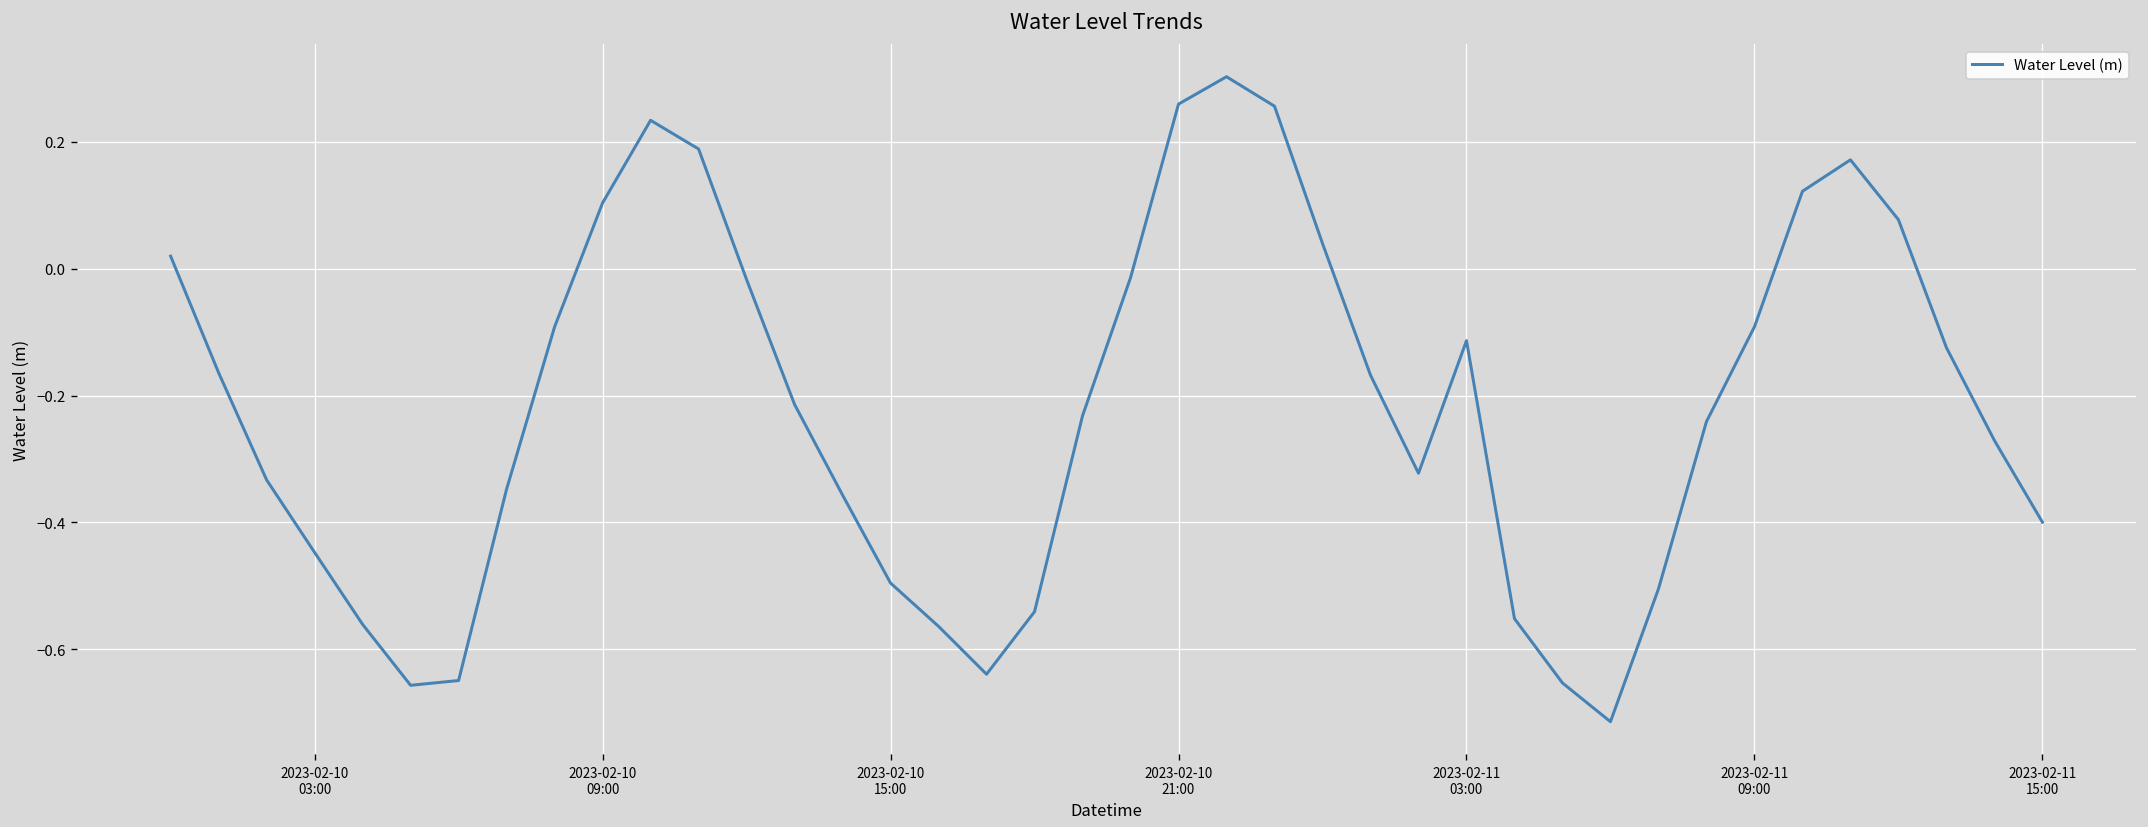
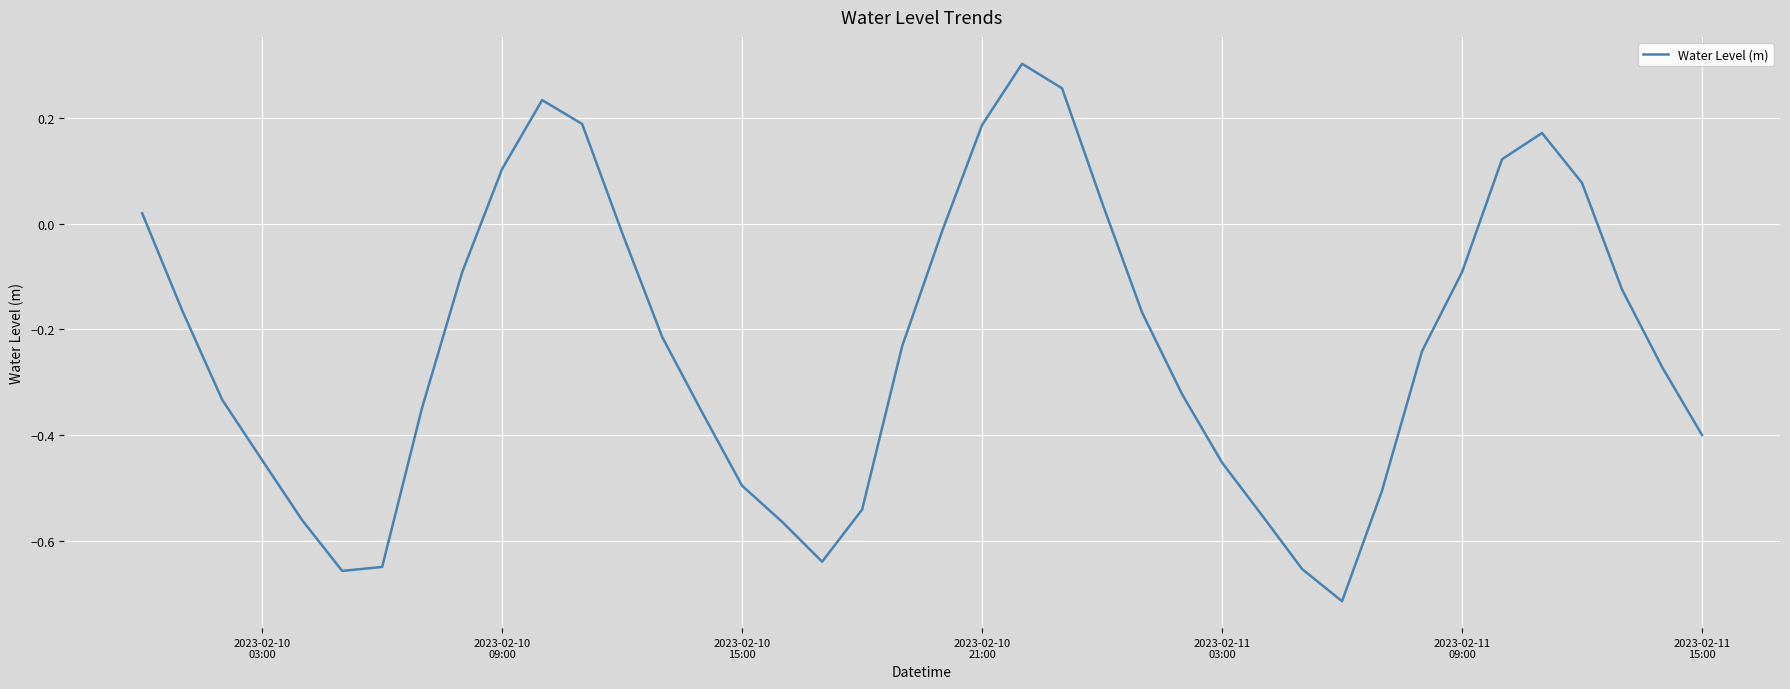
  {
    "2023-02-10 03:00": -0.45,
    "2023-02-10 09:00": 0.10,
    "2023-02-10 15:00": -0.50,
-   "2023-02-10 21:00": 0.26,
-   "2023-02-11 03:00": -0.11,
+   "2023-02-10 21:00": 0.19,
+   "2023-02-11 03:00": -0.45,
    "2023-02-11 09:00": -0.09,
    "2023-02-11 15:00": -0.40
  }
